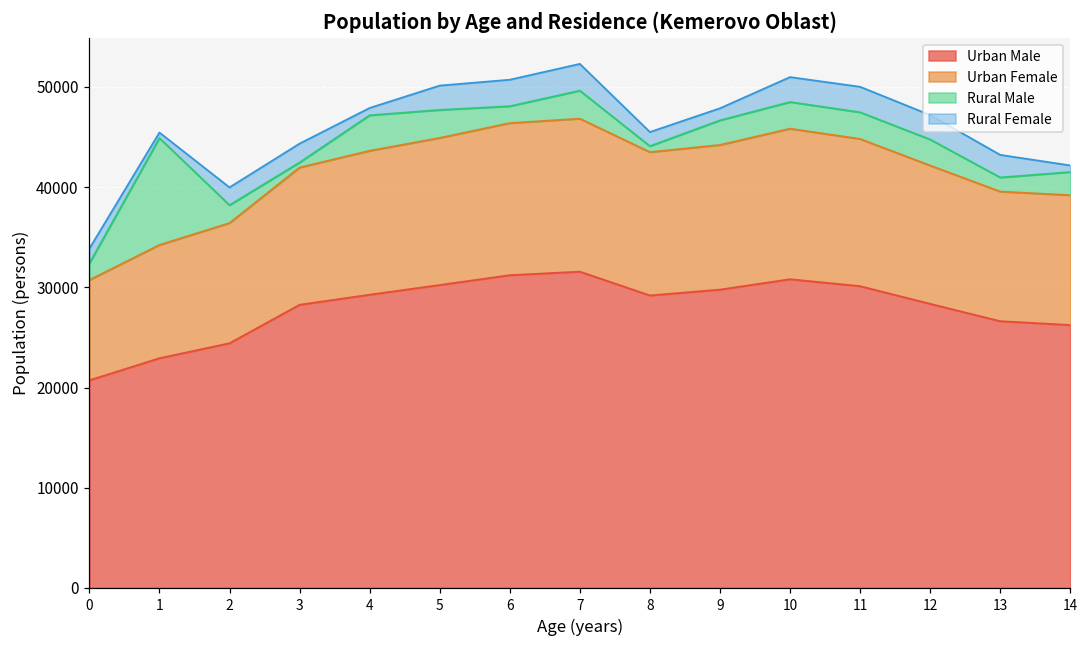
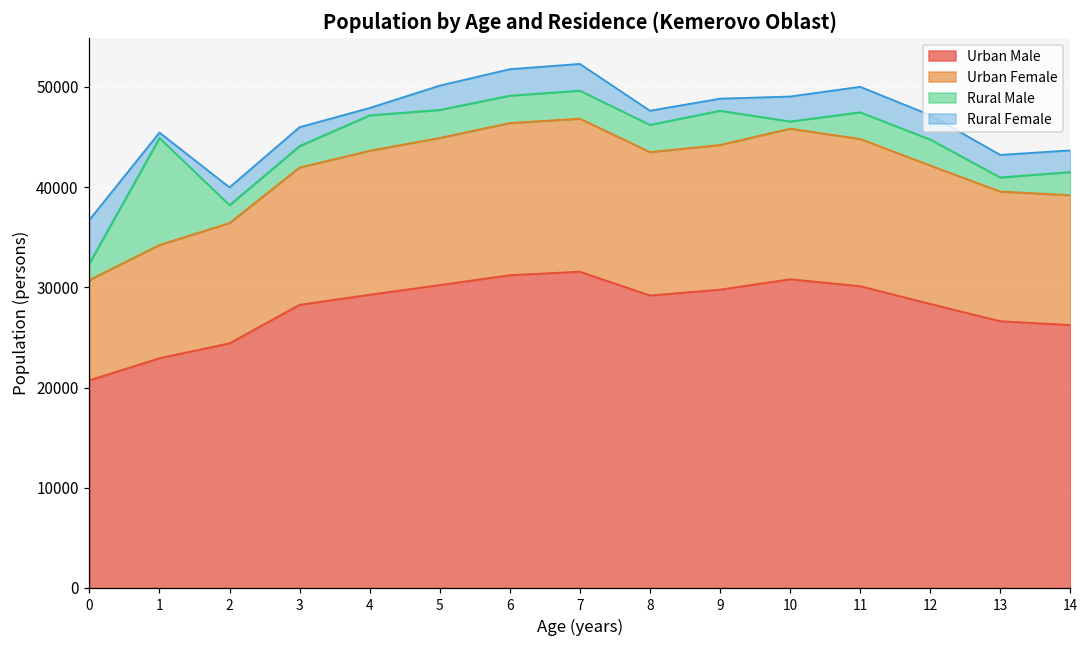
  {
    "Rural Male": {
      "0": 2000,
      "1": 11000,
      "2": 2000,
-     "3": 0,
+     "3": 2000,
      "4": 4000,
      "5": 3000,
-     "6": 2000,
+     "6": 3000,
      "7": 3000,
-     "8": 1000,
-     "9": 2000,
-     "10": 3000,
+     "8": 3000,
+     "9": 3000,
+     "10": 1000,
      "11": 3000,
      "12": 3000,
      "13": 1000,
      "14": 2000
    },
    "Rural Female": {
-     "0": 1000,
+     "0": 4000,
      "1": 1000,
      "2": 2000,
      "3": 2000,
      "4": 1000,
      "5": 2000,
      "6": 3000,
      "7": 3000,
      "8": 1000,
      "9": 1000,
      "10": 2000,
      "11": 3000,
      "13": 2000,
-     "14": 1000
+     "14": 2000
    }
  }
